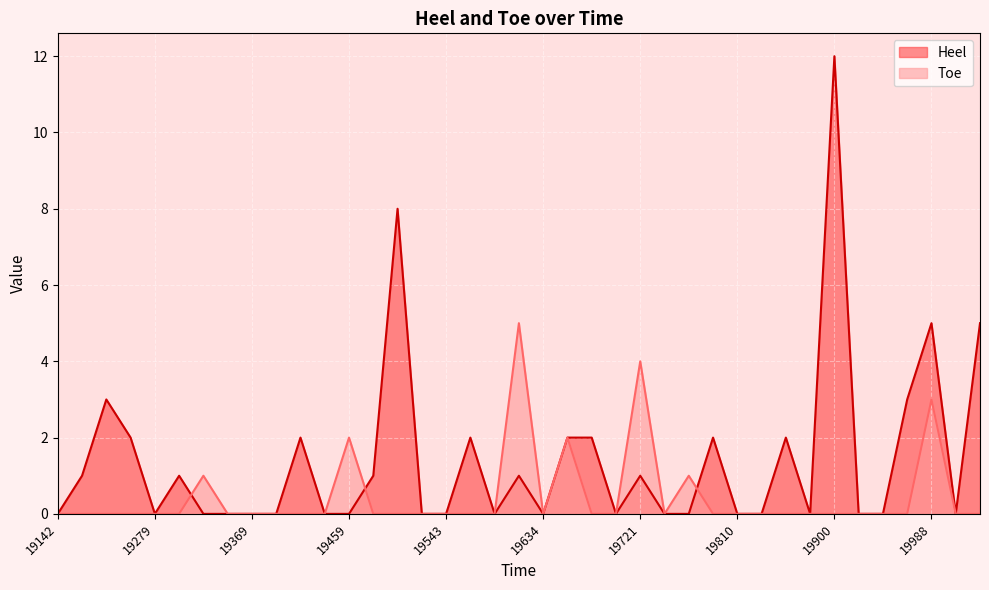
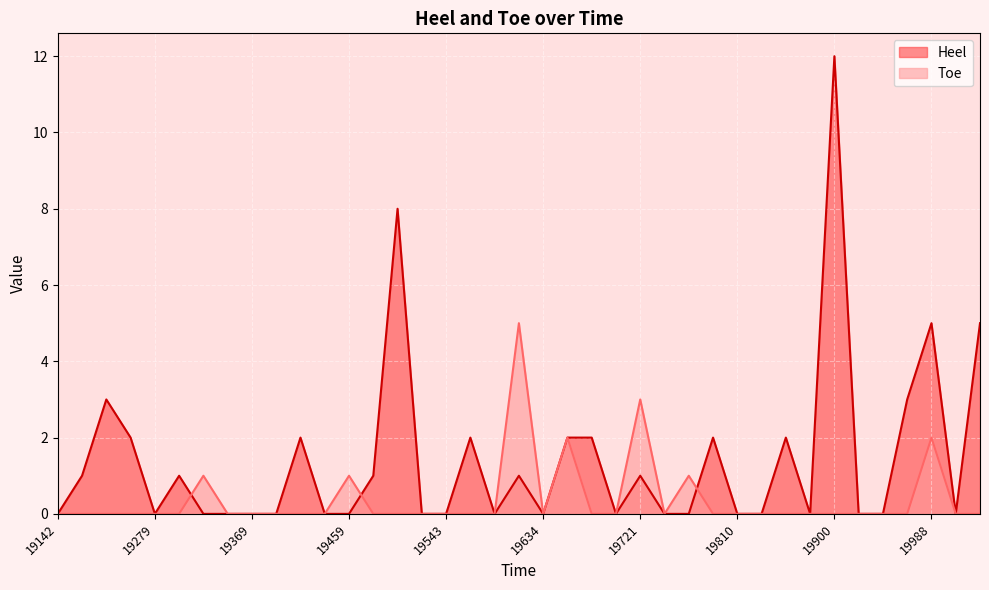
  {
    "Heel": {
      "19459": 0,
      "19721": 1,
      "19900": 12,
      "19988": 5
    },
    "Toe": {
-     "19459": 2,
-     "19721": 4,
+     "19459": 1,
+     "19721": 3,
      "19900": 0,
-     "19988": 3
+     "19988": 2
    }
  }
